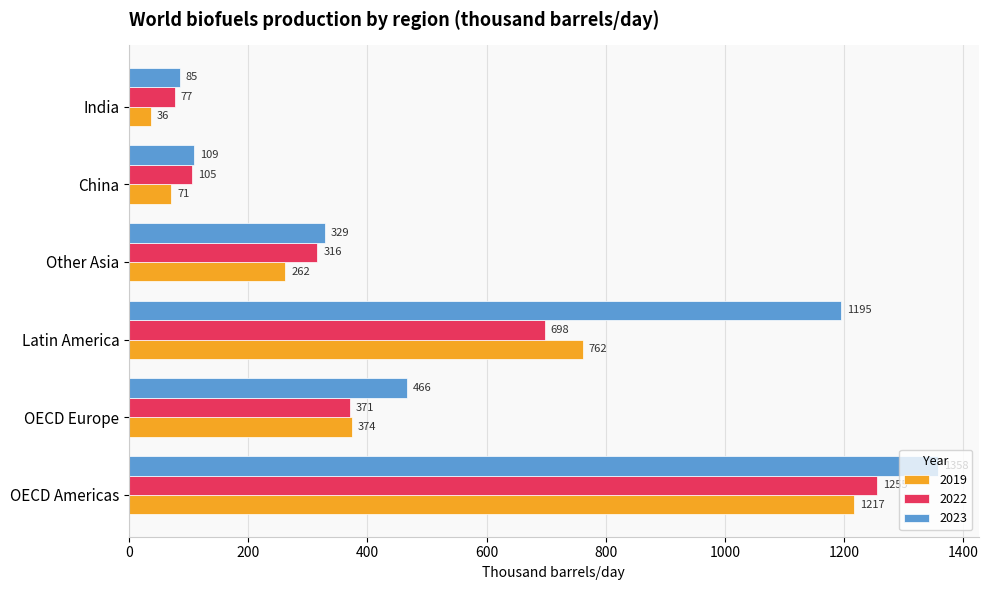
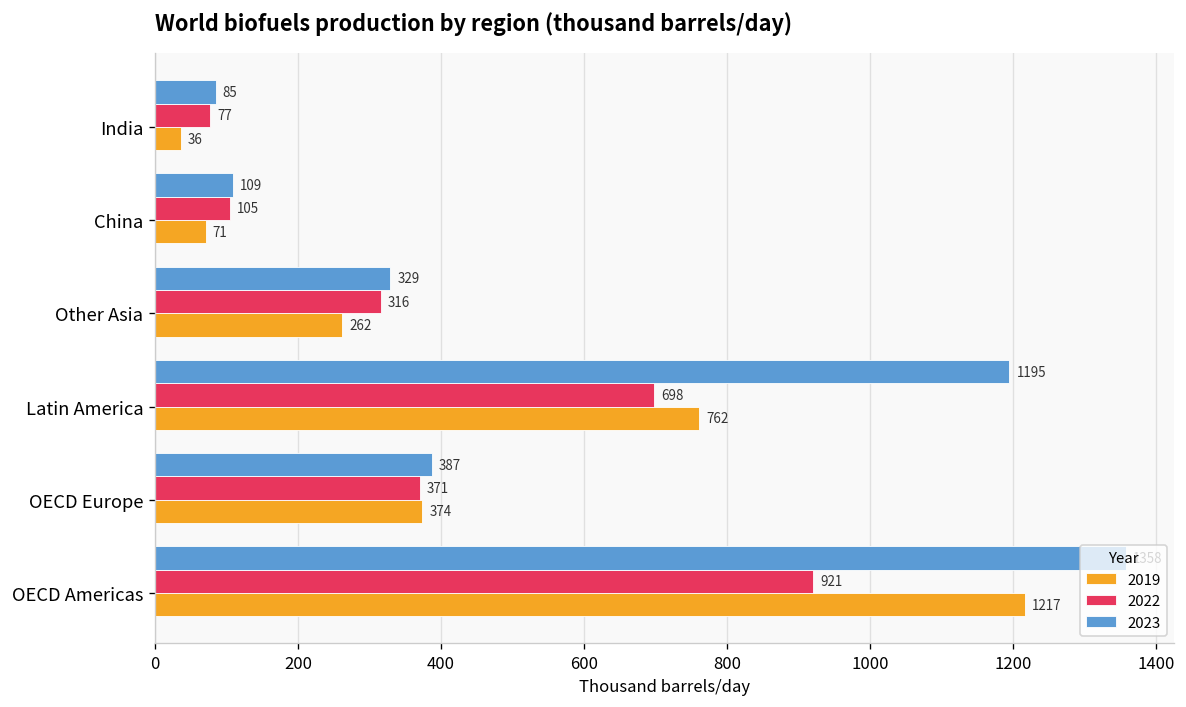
  {
    "2019": {
      "India": 36,
      "China": 71,
      "Other Asia": 262,
      "Latin America": 762,
      "OECD Europe": 374,
      "OECD Americas": 1217
    },
    "2022": {
-     "OECD Americas": 1260
+     "OECD Americas": 920
    },
    "2023": {
      "India": 85,
      "China": 109,
      "Other Asia": 329,
      "Latin America": 1195,
-     "OECD Europe": 466
+     "OECD Europe": 387
    }
  }
